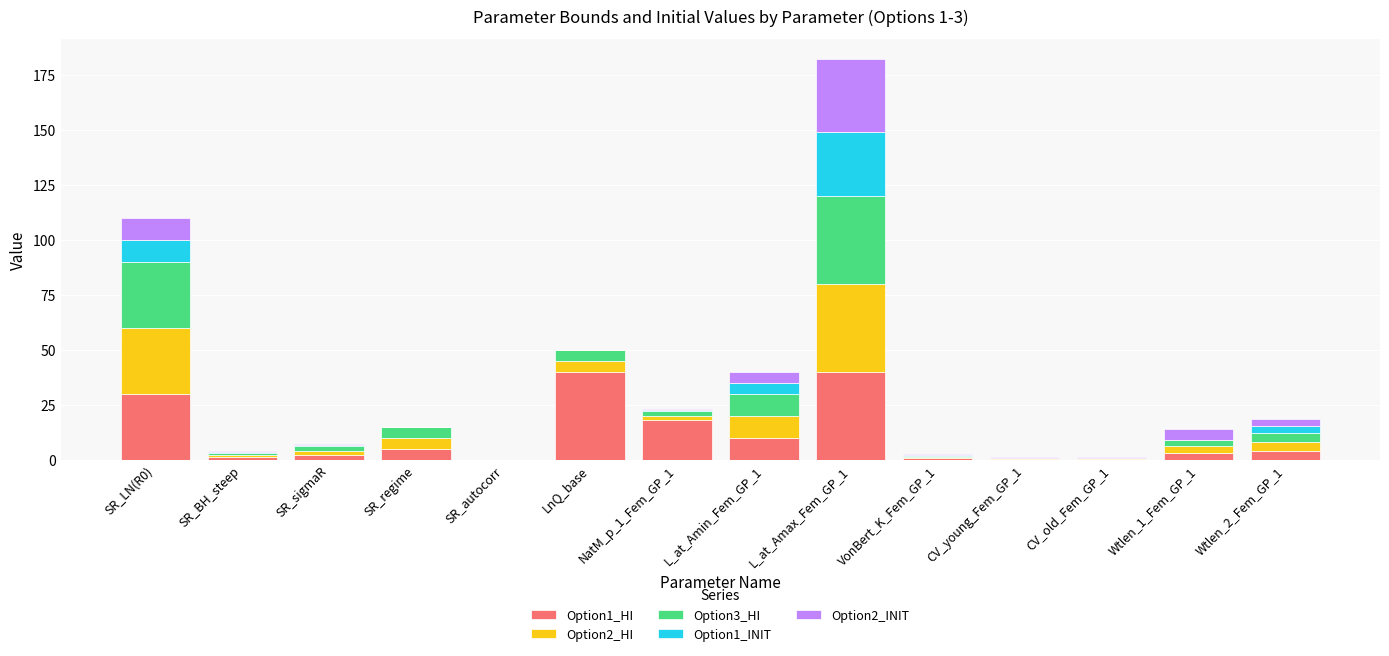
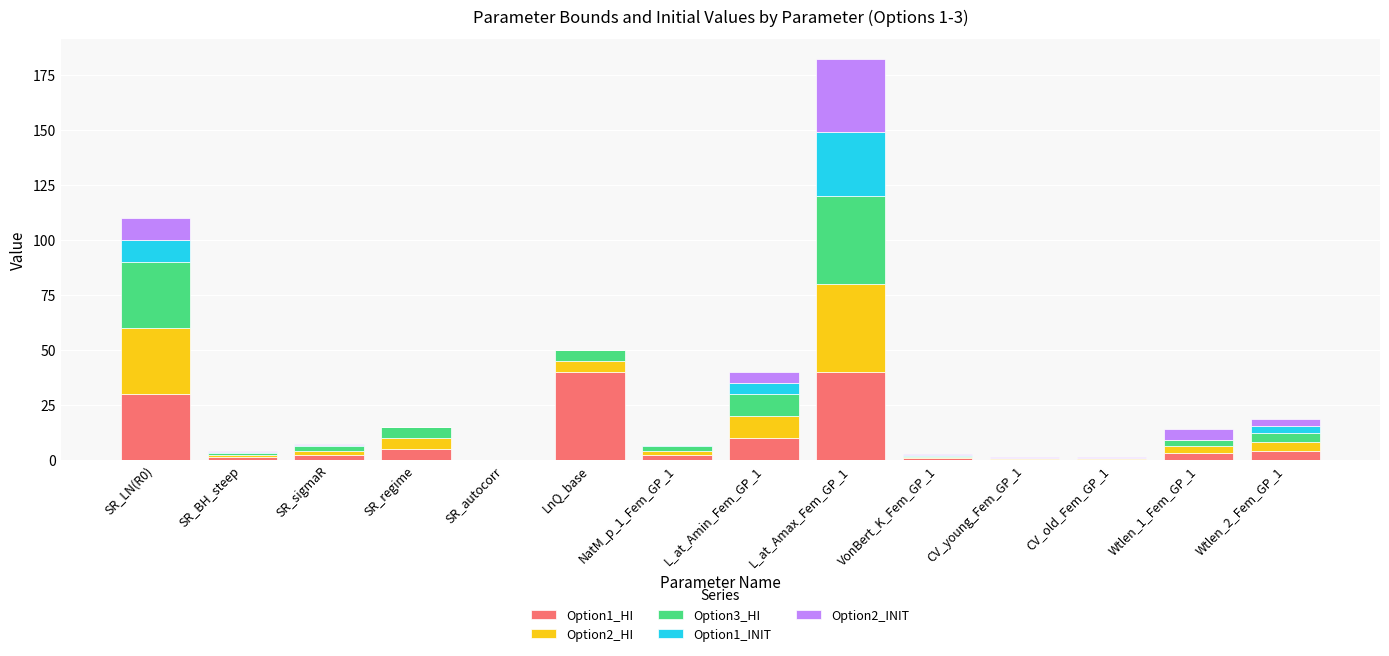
  {
    "Option1_HI": {
      "SR_LN(R0)": 30,
      "SR_sigmaR": 2,
      "SR_regime": 5,
      "SR_autocorr": 0,
      "LnQ_base": 40,
-     "NatM_p_1_Fem_GP_1": 18,
+     "NatM_p_1_Fem_GP_1": 2,
      "L_at_Amin_Fem_GP_1": 10,
      "L_at_Amax_Fem_GP_1": 40,
      "Wtlen_1_Fem_GP_1": 3,
      "Wtlen_2_Fem_GP_1": 4
    },
    "Option2_HI": {
      "SR_LN(R0)": 30,
      "SR_sigmaR": 2,
      "SR_regime": 5,
      "SR_autocorr": 0,
      "LnQ_base": 5,
      "NatM_p_1_Fem_GP_1": 2,
      "L_at_Amin_Fem_GP_1": 10,
      "L_at_Amax_Fem_GP_1": 40,
      "Wtlen_1_Fem_GP_1": 3,
      "Wtlen_2_Fem_GP_1": 4
    },
    "Option3_HI": {
      "SR_LN(R0)": 30,
      "SR_sigmaR": 2,
      "SR_regime": 5,
      "SR_autocorr": 0,
      "LnQ_base": 5,
      "NatM_p_1_Fem_GP_1": 2,
      "L_at_Amin_Fem_GP_1": 10,
      "L_at_Amax_Fem_GP_1": 40,
      "Wtlen_1_Fem_GP_1": 3,
      "Wtlen_2_Fem_GP_1": 4
    },
    "Option1_INIT": {
      "SR_LN(R0)": 10,
      "SR_regime": 0,
      "SR_autocorr": 0,
      "LnQ_base": 0,
      "L_at_Amin_Fem_GP_1": 5,
      "L_at_Amax_Fem_GP_1": 29,
      "Wtlen_2_Fem_GP_1": 3
    },
    "Option2_INIT": {
      "SR_LN(R0)": 10,
      "SR_regime": 0,
      "SR_autocorr": 0,
      "LnQ_base": 0,
      "L_at_Amin_Fem_GP_1": 5,
      "L_at_Amax_Fem_GP_1": 33,
      "Wtlen_1_Fem_GP_1": 5,
      "Wtlen_2_Fem_GP_1": 3
    }
  }
